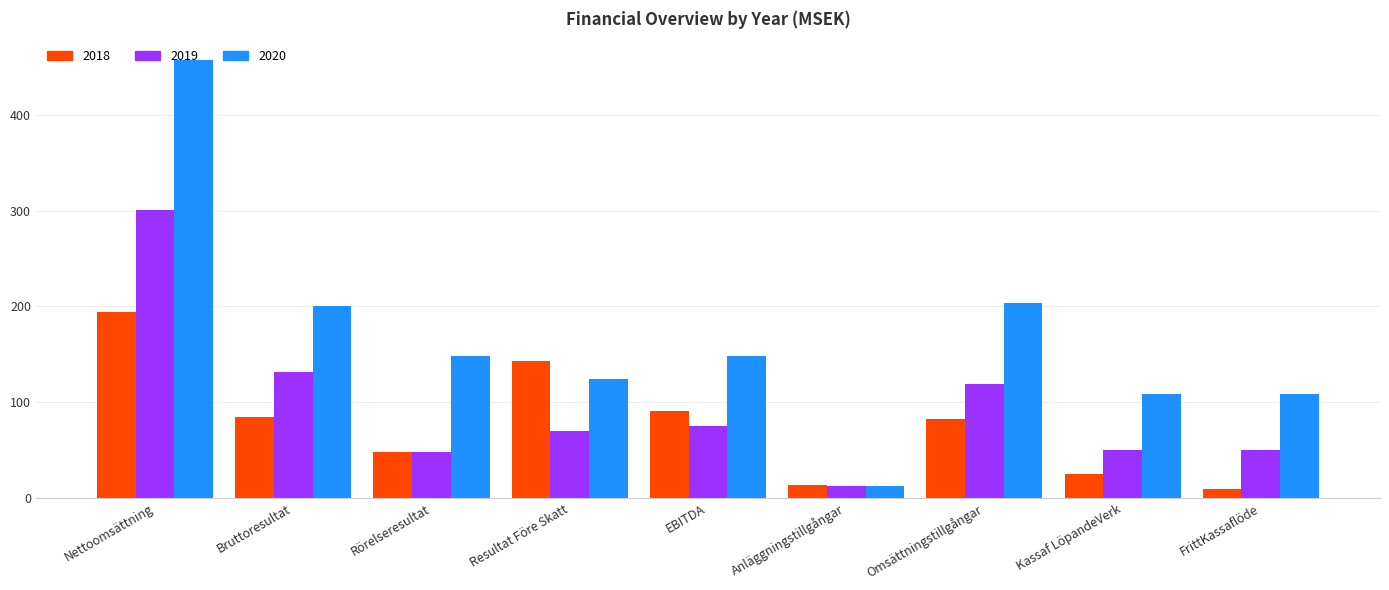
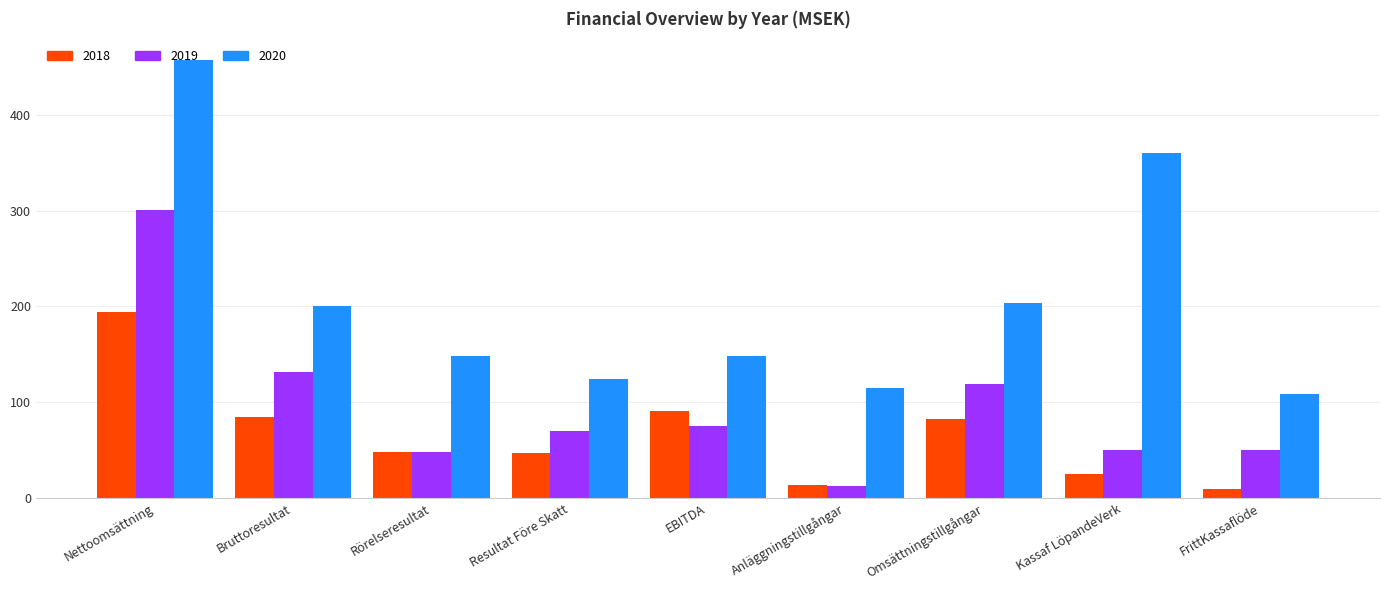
  {
    "2018": {
      "Nettoomsättning": 190,
      "Bruttoresultat": 80,
      "Rörelseresultat": 50,
-     "Resultat Före Skatt": 140,
+     "Resultat Före Skatt": 50,
      "EBITDA": 90,
      "Anläggningstillgångar": 10,
      "Omsättningstillgångar": 80,
      "Kassaf LöpandeVerk": 30,
      "FrittKassaflöde": 10
    },
    "2019": {
      "Nettoomsättning": 300,
      "Bruttoresultat": 130,
      "Rörelseresultat": 50,
      "Resultat Före Skatt": 70,
      "EBITDA": 70,
      "Anläggningstillgångar": 10,
      "Omsättningstillgångar": 120,
      "Kassaf LöpandeVerk": 50,
      "FrittKassaflöde": 50
    },
    "2020": {
      "Nettoomsättning": 460,
      "Bruttoresultat": 200,
      "Rörelseresultat": 150,
      "Resultat Före Skatt": 120,
      "EBITDA": 150,
-     "Anläggningstillgångar": 10,
+     "Anläggningstillgångar": 120,
      "Omsättningstillgångar": 200,
-     "Kassaf LöpandeVerk": 110,
+     "Kassaf LöpandeVerk": 360,
      "FrittKassaflöde": 110
    }
  }
